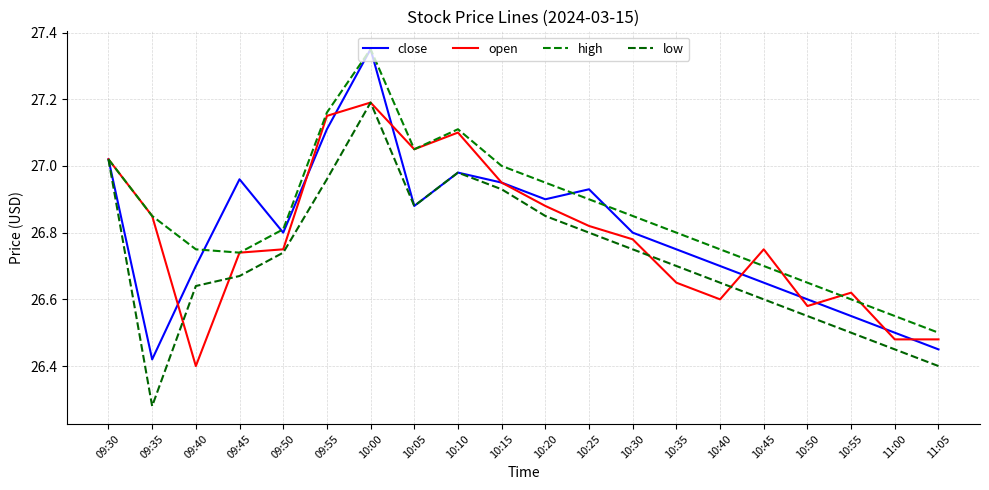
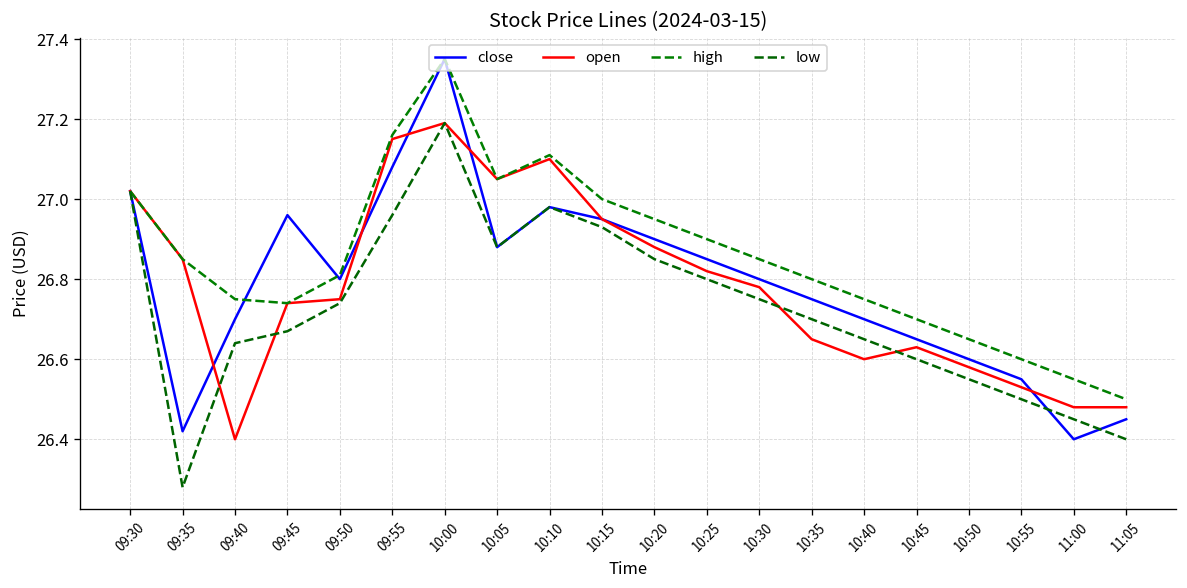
  {
    "close": {
      "09:35": 26.42,
      "09:40": 26.70,
      "09:45": 26.96,
      "09:50": 26.80,
-     "09:55": 27.11,
+     "09:55": 27.08,
      "10:20": 26.90,
-     "10:25": 26.93,
+     "10:25": 26.85,
      "10:30": 26.80,
      "10:35": 26.75,
      "10:40": 26.70,
      "10:45": 26.65,
      "10:50": 26.60,
      "10:55": 26.55,
-     "11:00": 26.5,
+     "11:00": 26.4,
      "11:05": 26.45
    },
    "open": {
      "09:40": 26.40,
      "09:50": 26.75,
      "09:55": 27.15,
      "10:10": 27.10,
      "10:20": 26.88,
      "10:25": 26.82,
      "10:30": 26.78,
      "10:35": 26.65,
      "10:40": 26.60,
-     "10:45": 26.75,
+     "10:45": 26.63,
      "10:50": 26.58,
-     "10:55": 26.62,
+     "10:55": 26.53,
      "11:00": 26.48,
      "11:05": 26.48
    }
  }
